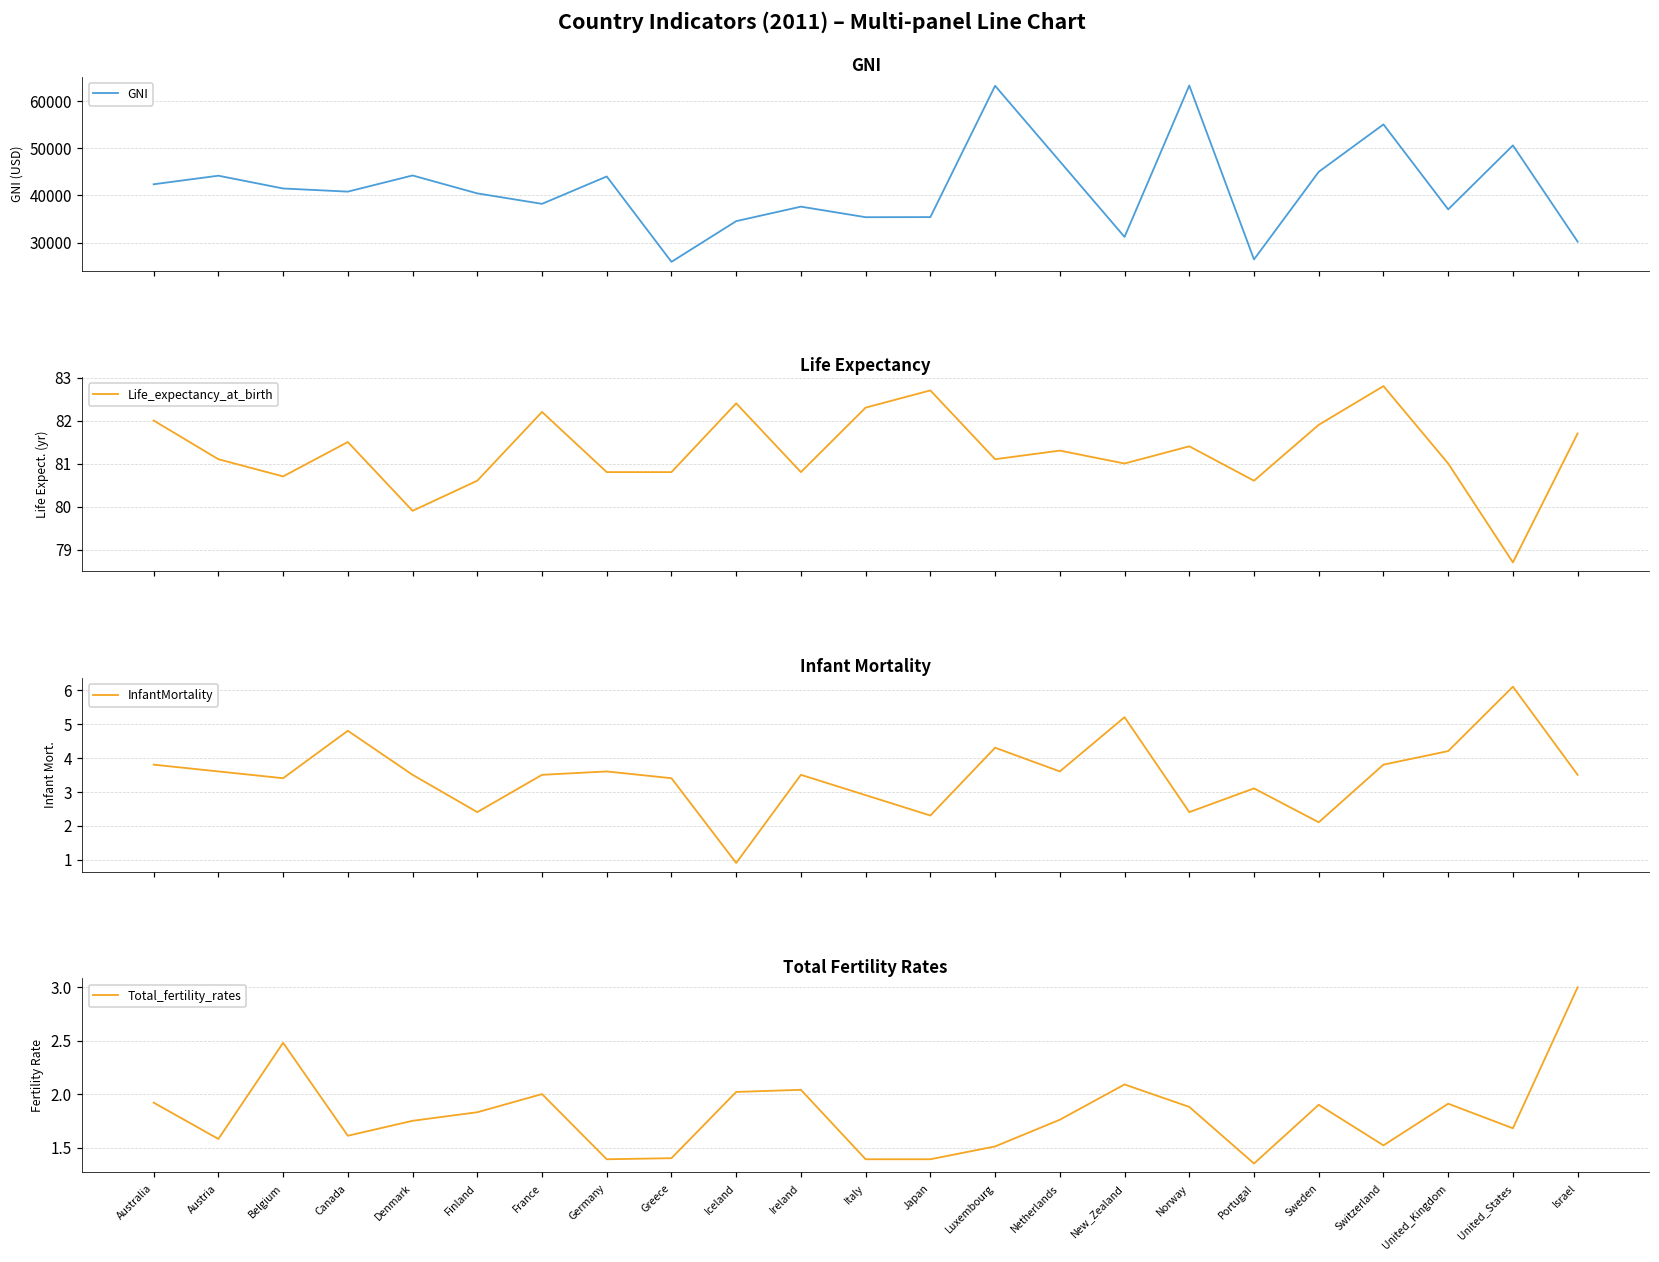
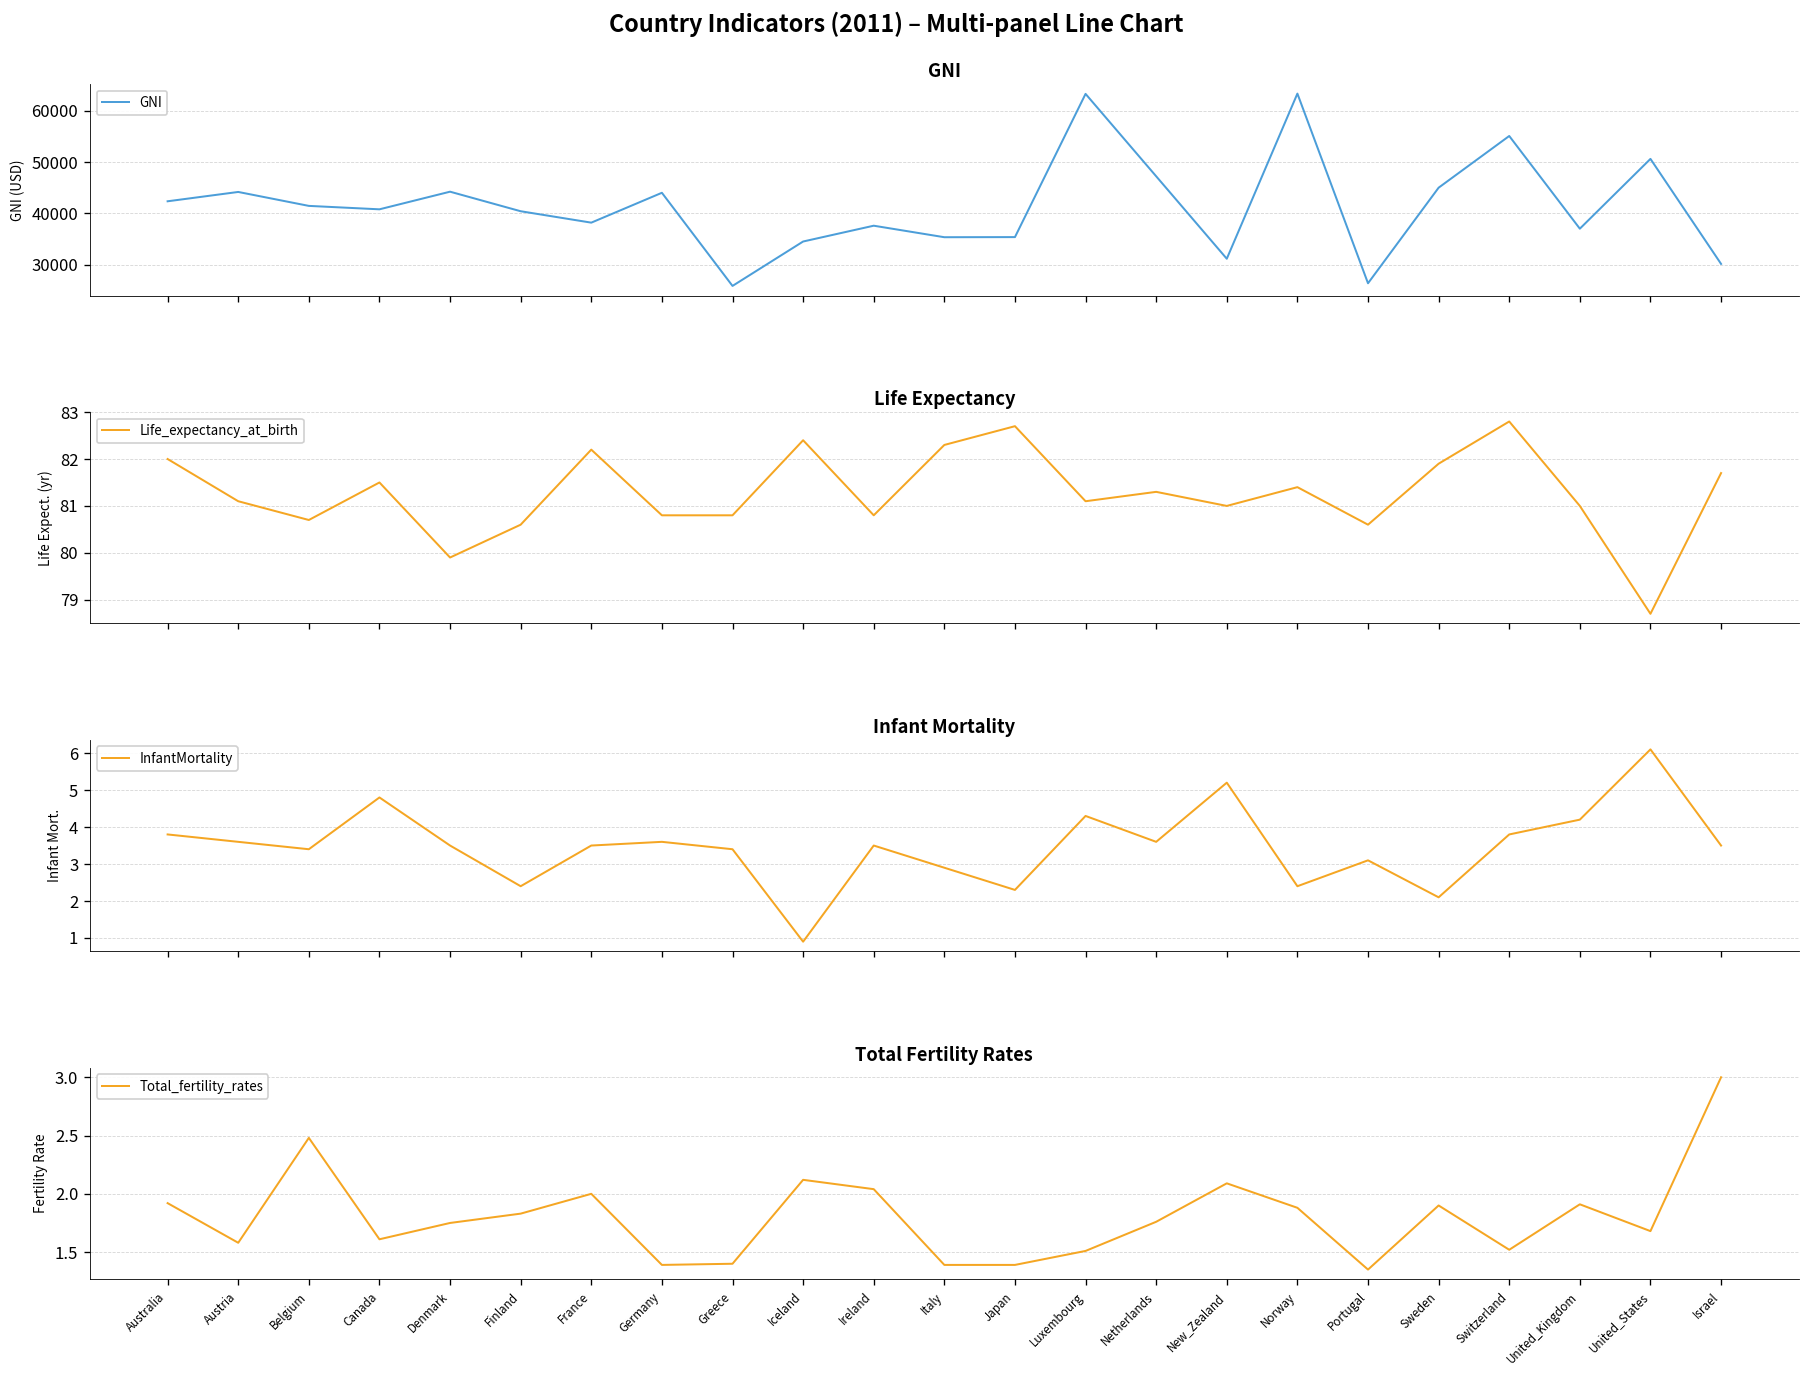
  {
    "Total Fertility Rates": {
      "Australia": 1.9,
      "Austria": 1.6,
      "Belgium": 2.5,
      "Canada": 1.6,
      "Denmark": 1.8,
      "Finland": 1.8,
      "France": 2.0,
      "Germany": 1.4,
      "Greece": 1.4,
-     "Iceland": 2.0,
+     "Iceland": 2.1,
      "Ireland": 2.0,
      "Italy": 1.4,
      "Japan": 1.4,
      "Luxembourg": 1.5,
      "Netherlands": 1.8,
      "New_Zealand": 2.1,
      "Norway": 1.9,
      "Portugal": 1.4,
      "Sweden": 1.9,
      "Switzerland": 1.5,
      "United_Kingdom": 1.9,
      "United_States": 1.7,
      "Israel": 3.0
    }
  }
